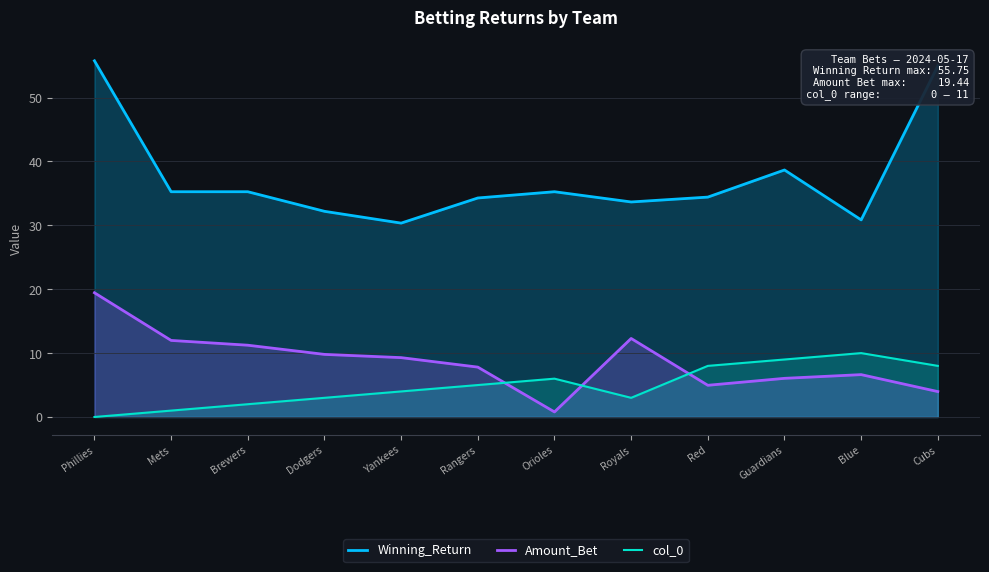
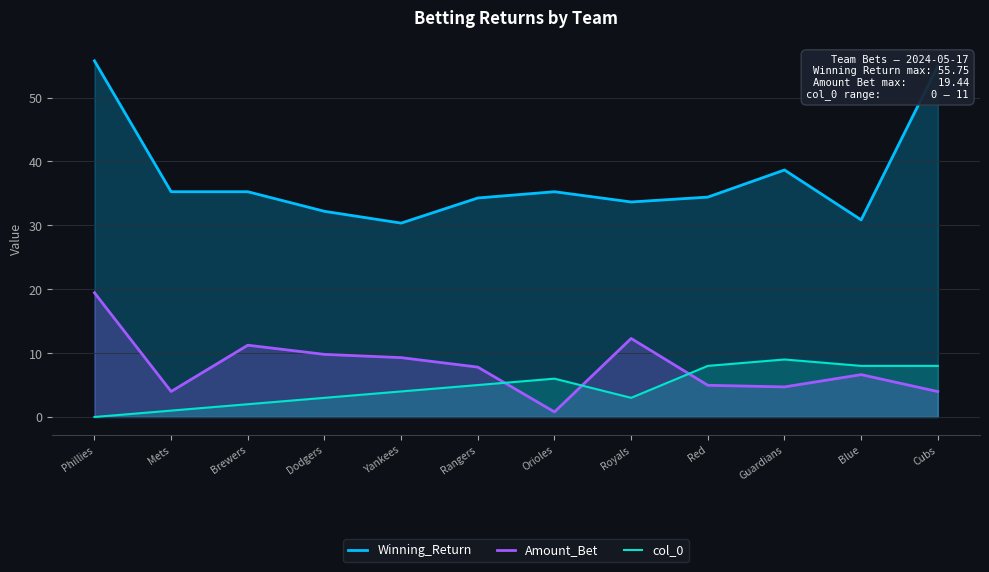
  {
    "Winning_Return": {
      "Phillies": 56,
      "Mets": 35,
      "Brewers": 35,
      "Dodgers": 32,
      "Yankees": 30,
      "Rangers": 34,
      "Orioles": 35,
      "Royals": 34,
      "Red": 34,
      "Guardians": 39,
      "Blue": 31
    },
    "Amount_Bet": {
      "Phillies": 19,
-     "Mets": 12,
+     "Mets": 4,
      "Brewers": 11,
      "Dodgers": 10,
      "Yankees": 9,
      "Rangers": 8,
      "Orioles": 1,
      "Royals": 12,
      "Red": 5,
-     "Guardians": 6,
+     "Guardians": 5,
      "Blue": 7,
      "Cubs": 4
    },
    "col_0": {
      "Phillies": 0,
      "Mets": 1,
      "Brewers": 2,
      "Dodgers": 3,
      "Yankees": 4,
      "Rangers": 5,
      "Orioles": 6,
      "Royals": 3,
      "Red": 8,
      "Guardians": 9,
-     "Blue": 10,
+     "Blue": 8,
      "Cubs": 8
    }
  }
